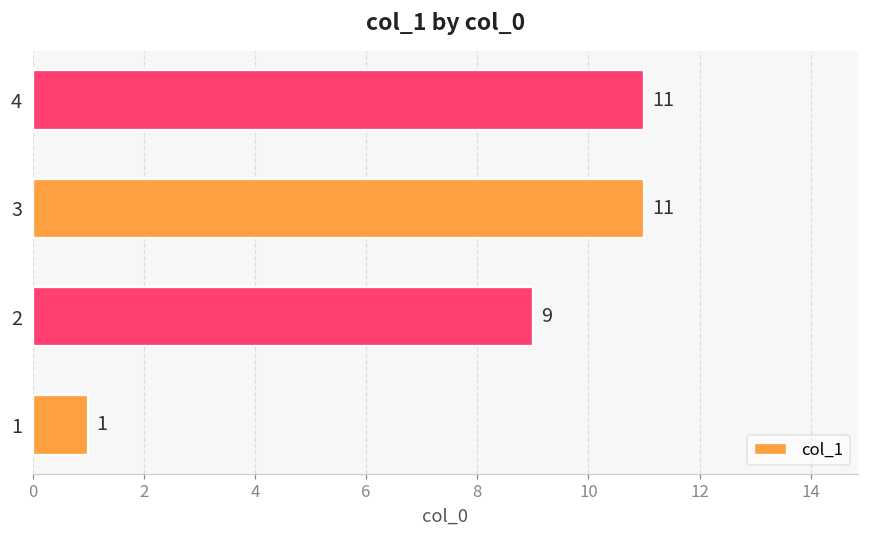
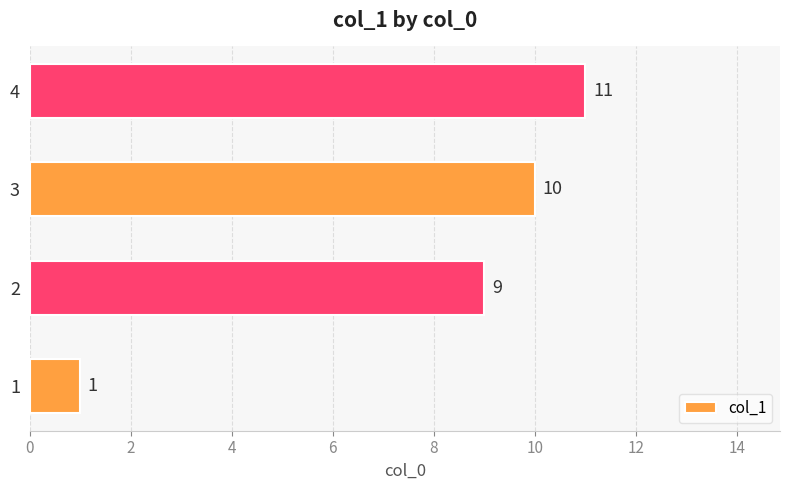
  {
    "4": 11,
-   "3": 11,
+   "3": 10,
    "2": 9,
    "1": 1
  }
